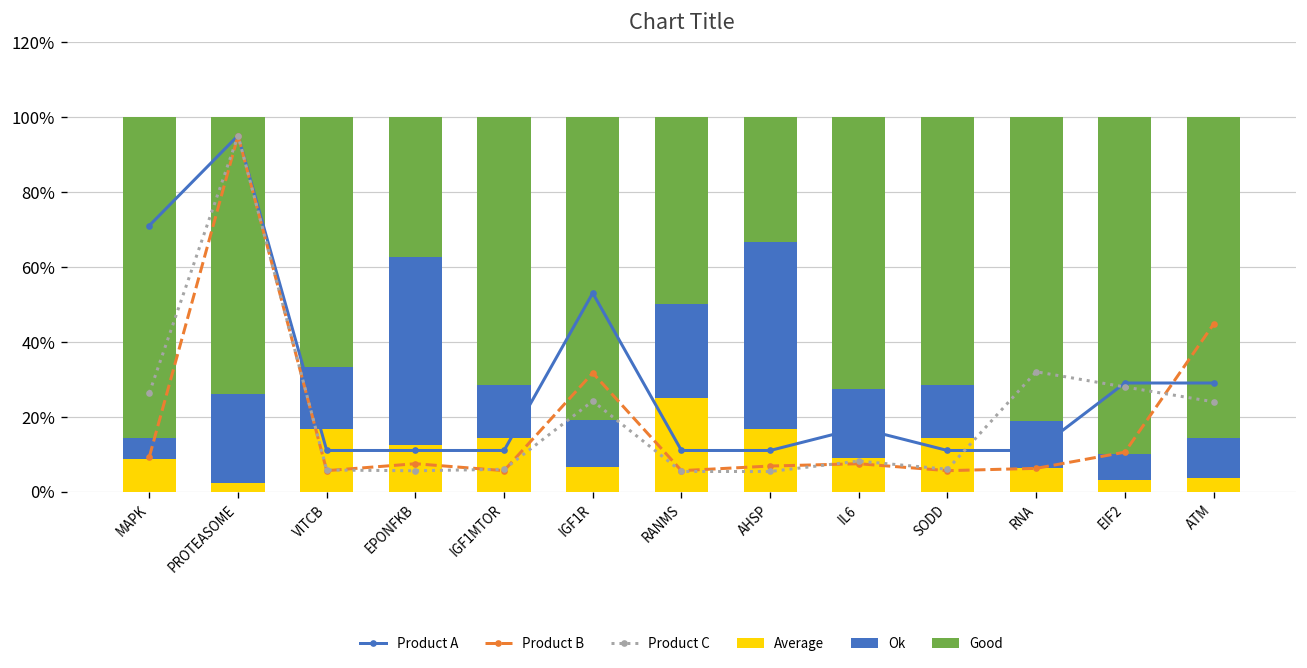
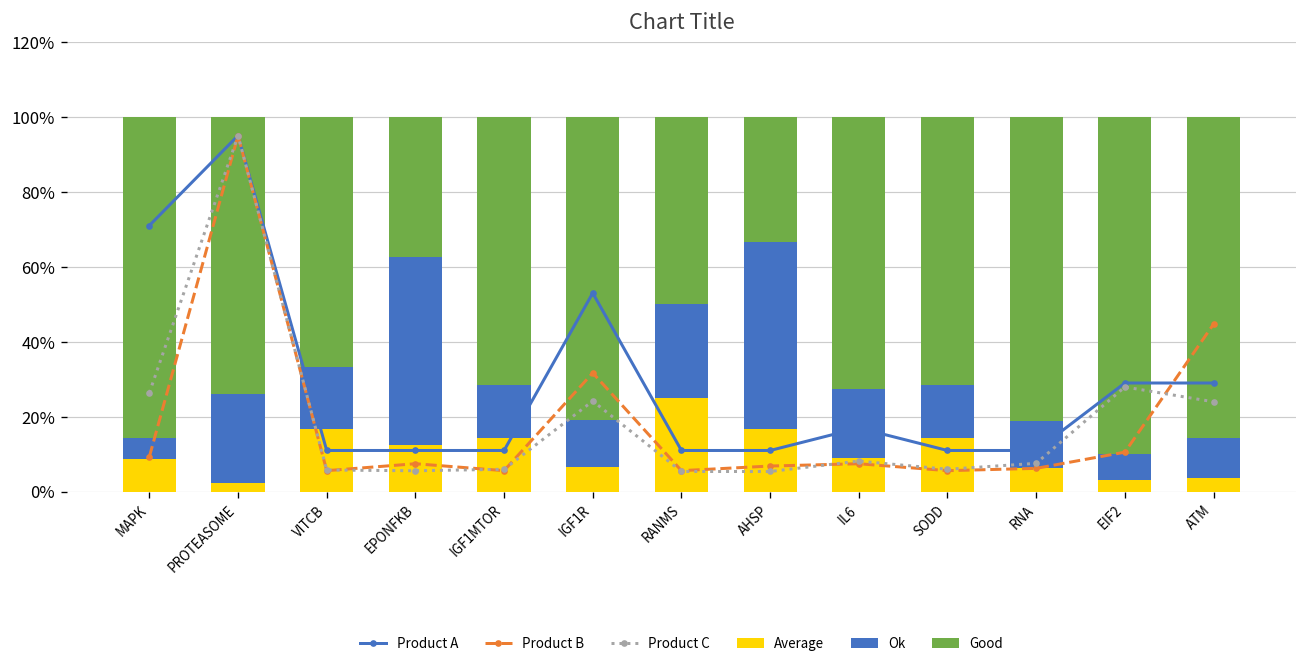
  {
    "Average": {
      "MAPK": "9%",
      "PROTEASOME": "2%",
      "VITCB": "17%",
      "EPONFKB": "13%",
      "IGF1MTOR": "14%",
      "IGF1R": "7%",
      "RANMS": "25%",
      "AHSP": "17%",
      "IL6": "9%",
      "SODD": "14%",
      "RNA": "6%",
      "EIF2": "3%",
      "ATM": "4%"
    },
    "Product B": {
      "MAPK": "9%",
      "EPONFKB": "7%",
      "IGF1R": "32%",
      "AHSP": "7%",
      "RNA": "6%",
      "EIF2": "11%",
      "ATM": "45%"
    },
    "Good": {
      "MAPK": "86%",
      "PROTEASOME": "74%",
      "VITCB": "67%",
      "EPONFKB": "38%",
      "IGF1MTOR": "71%",
      "IGF1R": "81%",
      "RANMS": "50%",
      "AHSP": "33%",
      "IL6": "73%",
      "SODD": "71%",
      "RNA": "81%",
      "EIF2": "90%",
      "ATM": "86%"
    },
    "Product C": {
      "MAPK": "26%",
      "EPONFKB": "6%",
      "IGF1R": "24%",
      "AHSP": "5%",
-     "RNA": "32%",
+     "RNA": "8%",
      "EIF2": "28%",
      "ATM": "24%"
    }
  }
